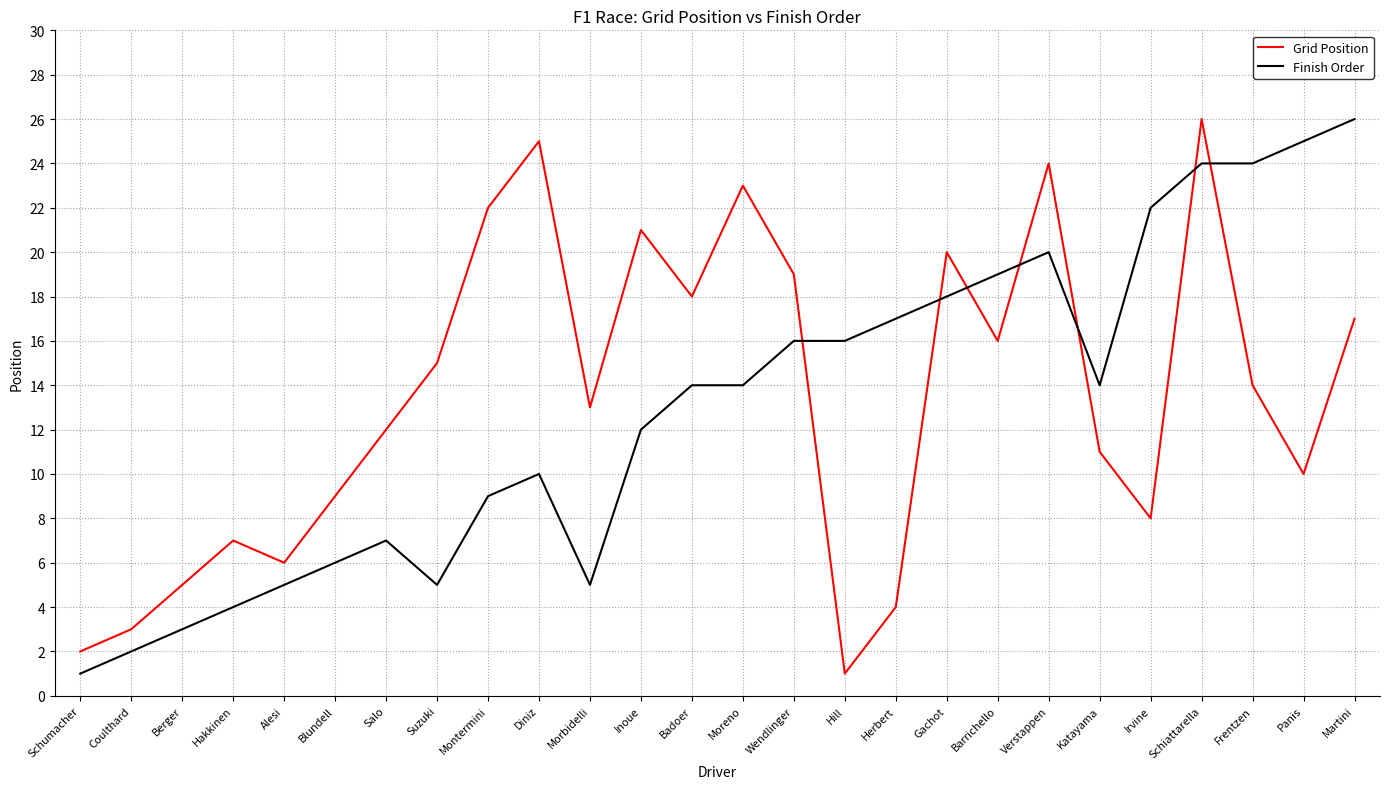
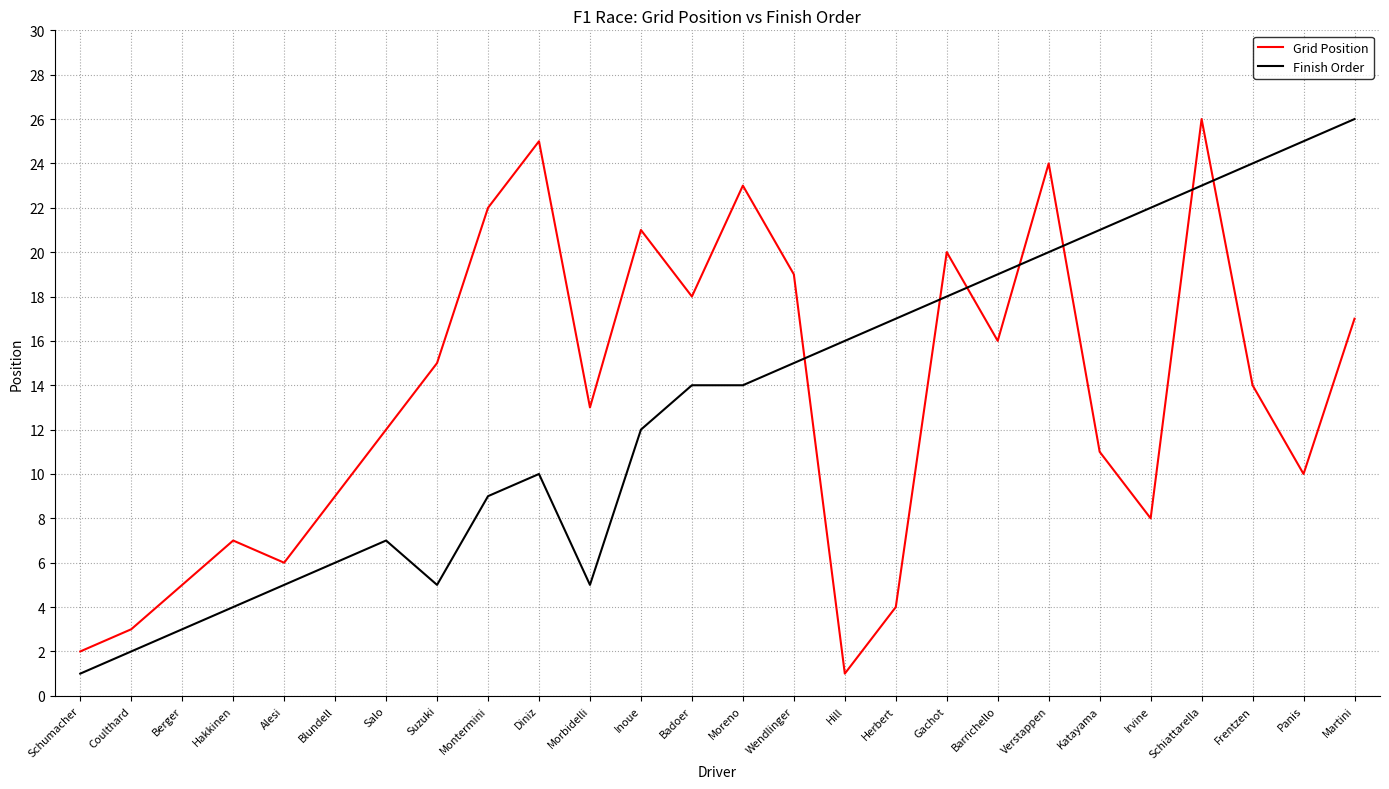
  {
    "Grid Position": {
      "Schumacher": 2,
      "Coulthard": 3,
      "Berger": 5,
      "Hakkinen": 7,
      "Alesi": 6,
      "Blundell": 9,
      "Salo": 12,
      "Suzuki": 15,
      "Montermini": 22,
      "Diniz": 25,
      "Morbidelli": 13,
      "Inoue": 21,
      "Badoer": 18,
      "Moreno": 23,
      "Wendlinger": 19,
      "Hill": 1,
      "Herbert": 4,
      "Gachot": 20,
      "Barrichello": 16,
      "Verstappen": 24,
      "Katayama": 11,
      "Irvine": 8,
      "Schiattarella": 26,
      "Frentzen": 14,
      "Panis": 10,
      "Martini": 17
    },
    "Finish Order": {
      "Schumacher": 1,
      "Coulthard": 2,
      "Berger": 3,
      "Hakkinen": 4,
      "Alesi": 5,
      "Blundell": 6,
      "Salo": 7,
      "Suzuki": 5,
      "Montermini": 9,
      "Diniz": 10,
      "Morbidelli": 5,
      "Inoue": 12,
      "Badoer": 14,
      "Moreno": 14,
-     "Wendlinger": 16,
+     "Wendlinger": 15,
      "Hill": 16,
      "Herbert": 17,
      "Gachot": 18,
      "Barrichello": 19,
      "Verstappen": 20,
-     "Katayama": 14,
+     "Katayama": 21,
      "Irvine": 22,
-     "Schiattarella": 24,
+     "Schiattarella": 23,
      "Frentzen": 24,
      "Panis": 25,
      "Martini": 26
    }
  }
